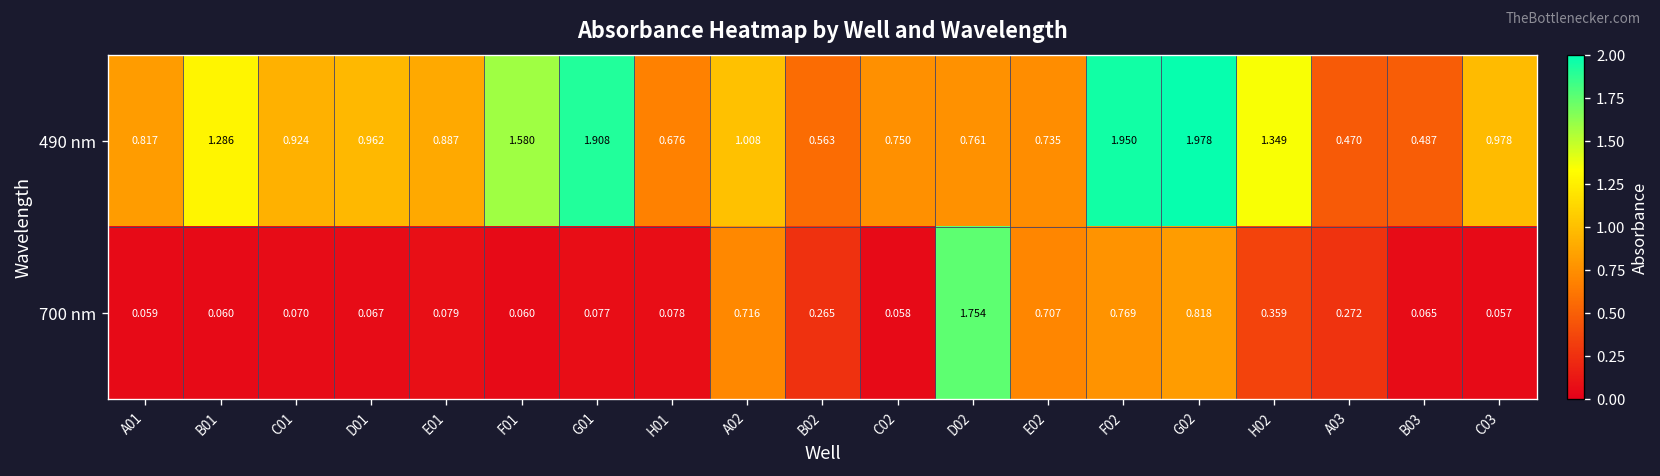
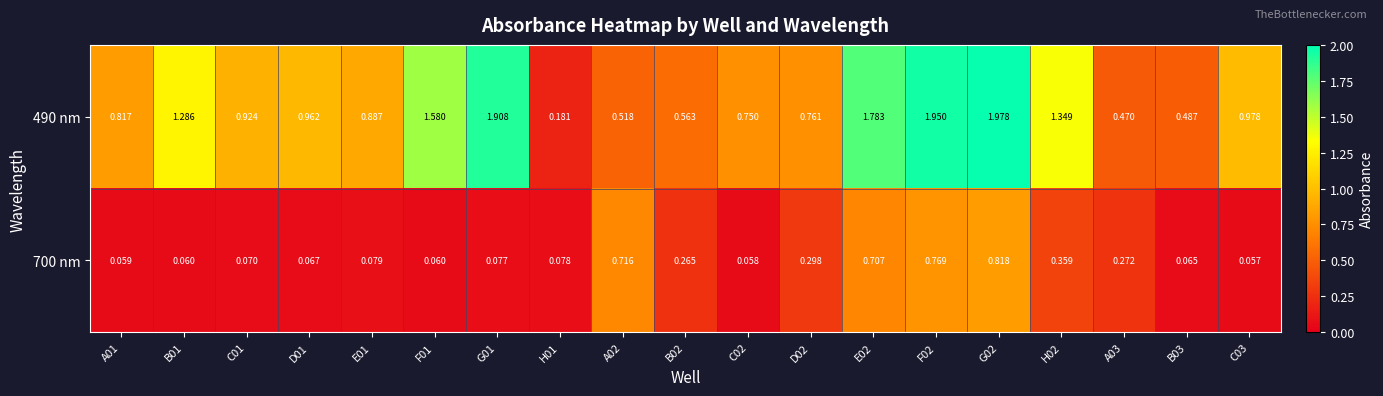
  {
    "490 nm": {
      "A01": 0.817,
      "B01": 1.286,
      "C01": 0.924,
      "D01": 0.962,
      "E01": 0.887,
      "F01": 1.580,
      "G01": 1.908,
-     "H01": 0.676,
-     "A02": 1.008,
+     "H01": 0.181,
+     "A02": 0.518,
      "B02": 0.563,
      "C02": 0.750,
      "D02": 0.761,
-     "E02": 0.735,
+     "E02": 1.783,
      "F02": 1.950,
      "G02": 1.978,
      "H02": 1.349,
      "A03": 0.470,
      "B03": 0.487,
      "C03": 0.978
    },
    "700 nm": {
      "A01": 0.059,
      "B01": 0.060,
      "C01": 0.070,
      "D01": 0.067,
      "E01": 0.079,
      "F01": 0.060,
      "G01": 0.077,
      "H01": 0.078,
      "A02": 0.716,
      "B02": 0.265,
      "C02": 0.058,
-     "D02": 1.754,
+     "D02": 0.298,
      "E02": 0.707,
      "F02": 0.769,
      "G02": 0.818,
      "H02": 0.359,
      "A03": 0.272,
      "B03": 0.065,
      "C03": 0.057
    }
  }
